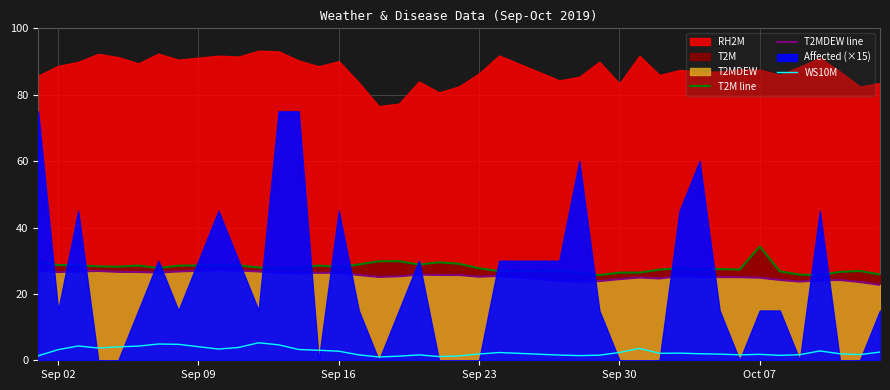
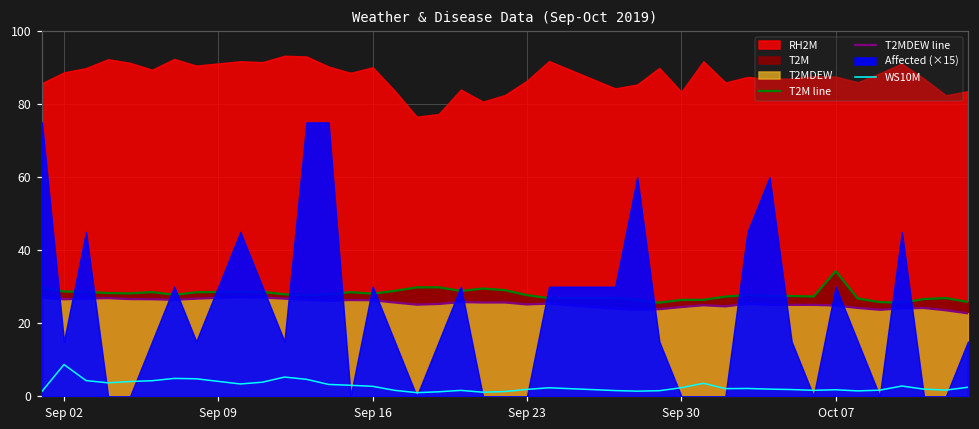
  {
    "T2M": {
      "Sep 02": 29,
      "Sep 16": 28,
      "Sep 23": 28,
      "Sep 30": 26,
      "Oct 07": 34
    },
    "RH2M": {
      "Sep 02": 89,
      "Sep 16": 90,
      "Sep 23": 86,
      "Sep 30": 83
    },
    "T2MDEW": {
      "Sep 02": 27,
      "Sep 16": 26,
      "Sep 23": 25,
      "Sep 30": 24,
      "Oct 07": 25
    },
    "WS10M": {
-     "Sep 02": 3,
+     "Sep 02": 9,
      "Sep 16": 3,
      "Sep 23": 2,
      "Sep 30": 2,
      "Oct 07": 2
    },
    "Affected (×15)": {
      "Sep 02": 15,
-     "Sep 16": 45,
+     "Sep 16": 30,
      "Sep 23": 0,
      "Sep 30": 0,
-     "Oct 07": 15
+     "Oct 07": 30
    }
  }
